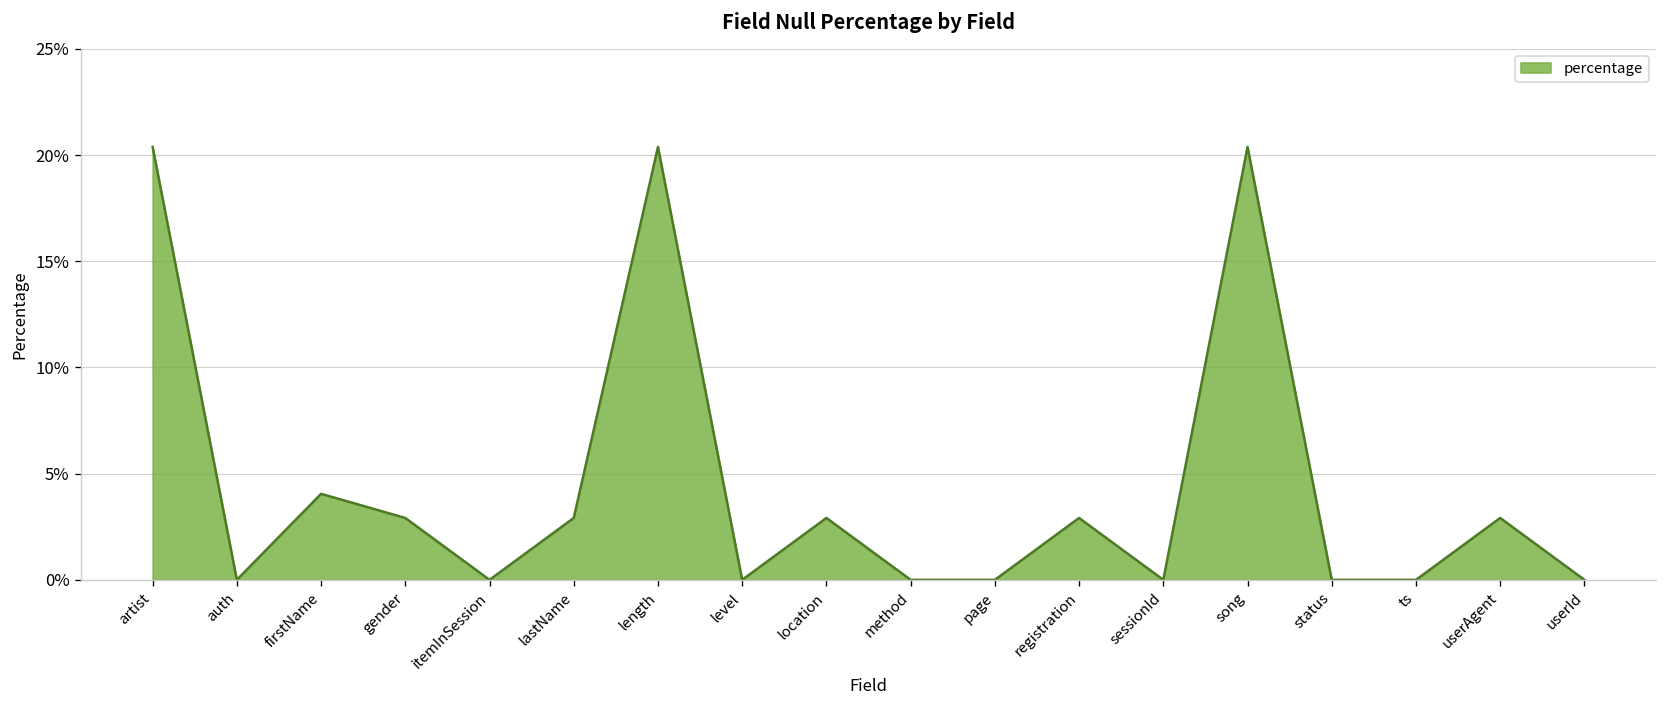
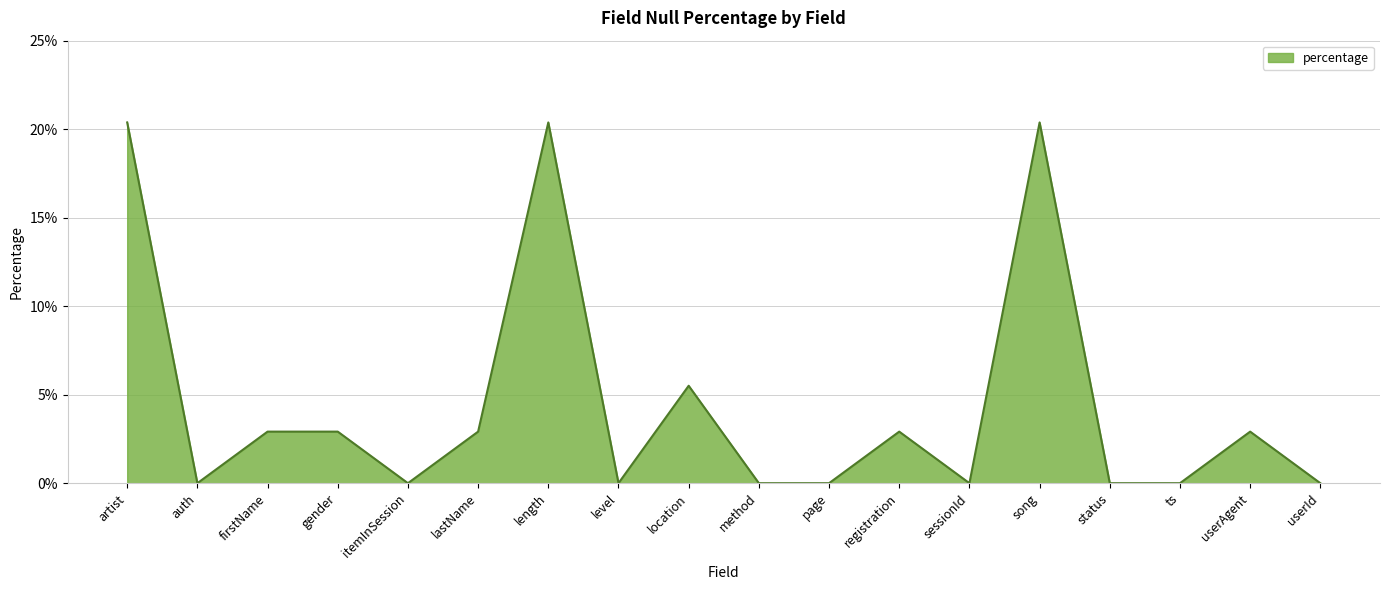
  {
    "artist": "20.4%",
    "auth": "0.0%",
-   "firstName": "4.0%",
+   "firstName": "2.9%",
    "gender": "2.9%",
    "itemInSession": "0.0%",
    "lastName": "2.9%",
    "length": "20.4%",
    "level": "0.0%",
-   "location": "2.9%",
+   "location": "5.5%",
    "method": "0.0%",
    "page": "0.0%",
    "registration": "2.9%",
    "sessionId": "0.0%",
    "song": "20.4%",
    "status": "0.0%",
    "ts": "0.0%",
    "userAgent": "2.9%",
    "userId": "0.0%"
  }
